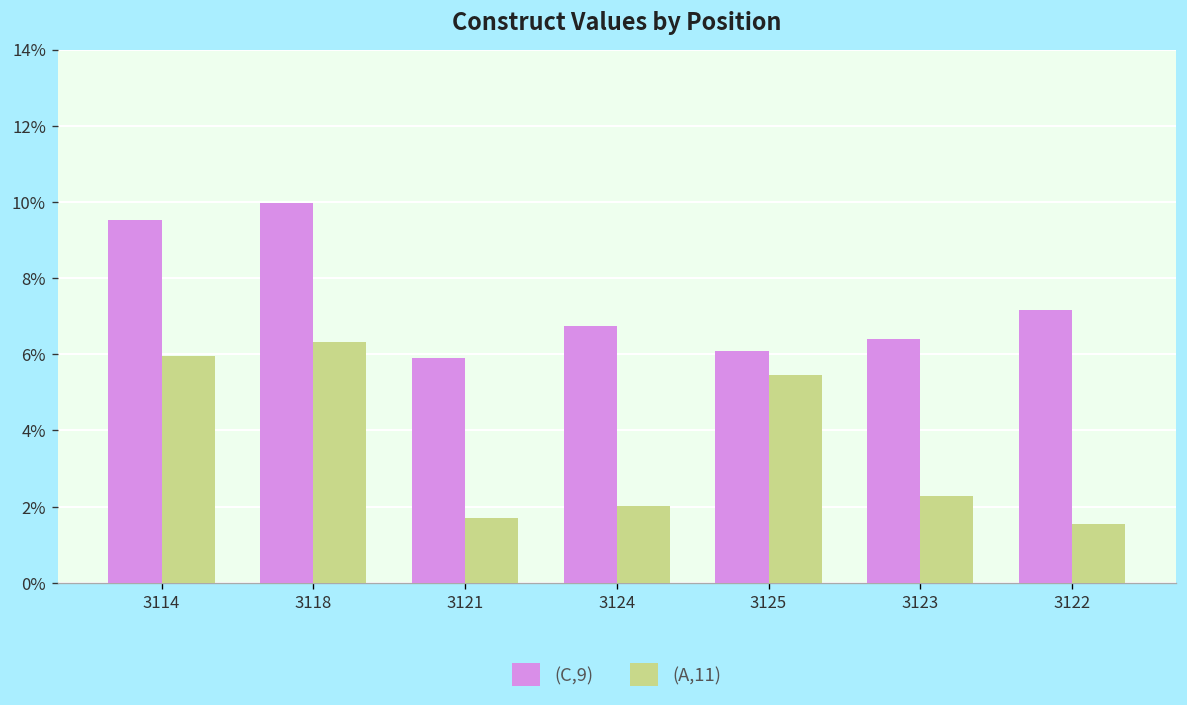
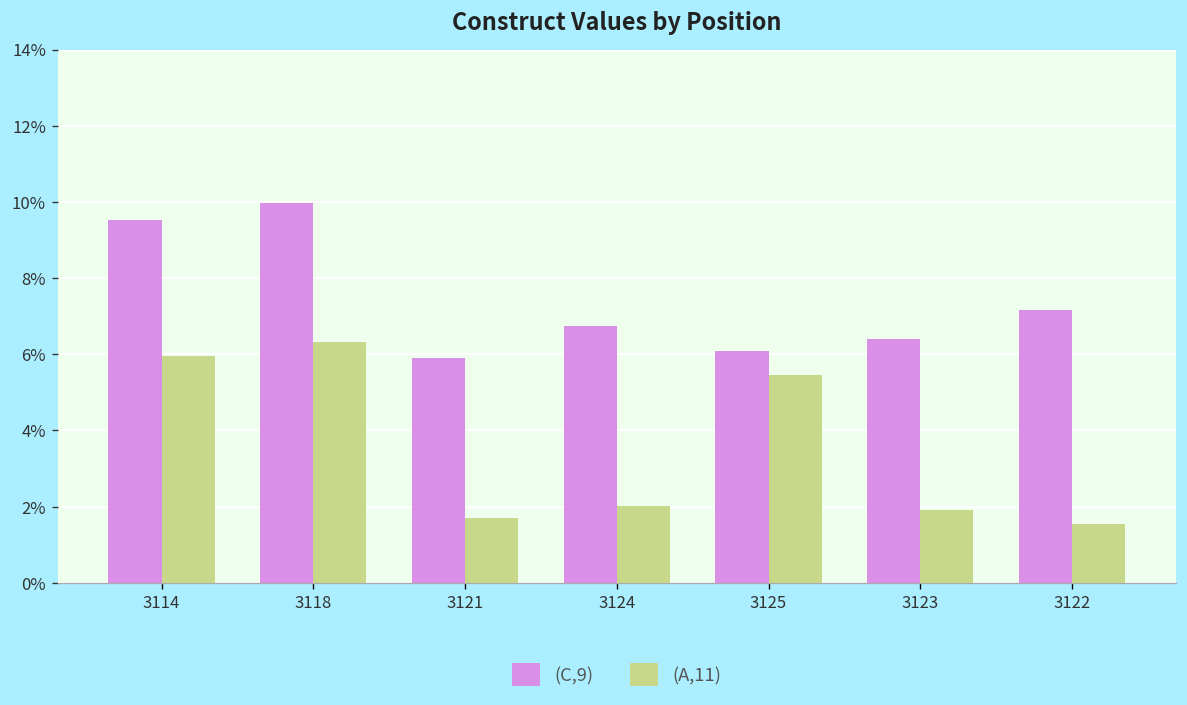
  {
    "(C,9)": {
      "3114": "9.5%",
      "3118": "10.0%",
      "3121": "5.9%",
      "3124": "6.7%",
      "3125": "6.1%",
      "3123": "6.4%",
      "3122": "7.2%"
    },
    "(A,11)": {
      "3114": "6.0%",
      "3118": "6.3%",
      "3121": "1.7%",
      "3124": "2.0%",
      "3125": "5.5%",
-     "3123": "2.3%",
+     "3123": "1.9%",
      "3122": "1.5%"
    }
  }
